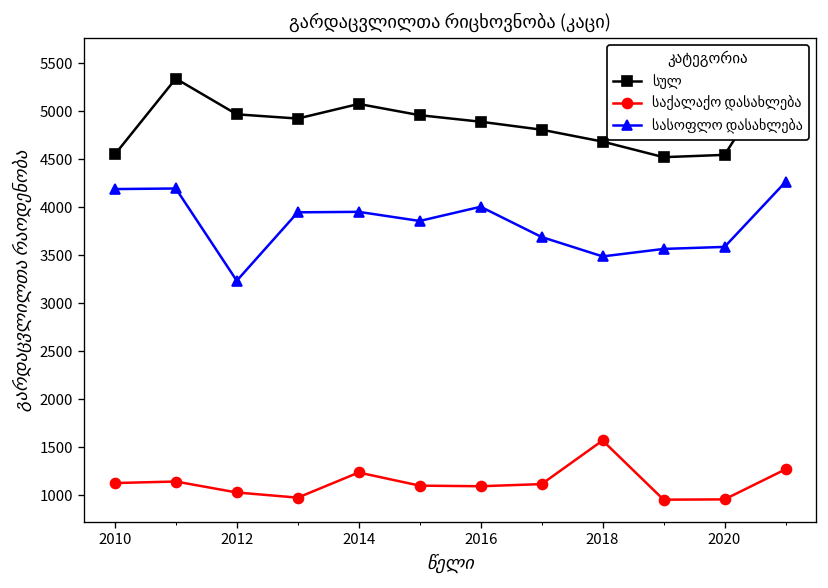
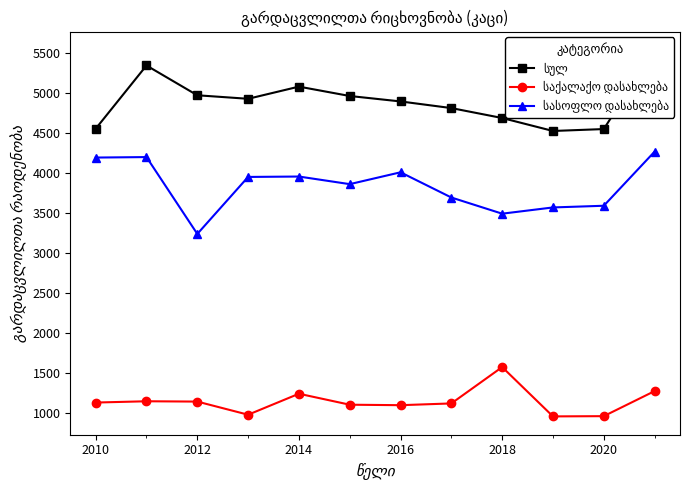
  {
    "სულ": {
      "2010": 4500,
      "2012": 5000,
      "2014": 5100,
      "2016": 4900,
      "2018": 4700,
      "2020": 4500
    },
    "საქალაქო დასახლება": {
      "2010": 1100,
-     "2012": 1000,
+     "2012": 1100,
      "2014": 1200,
      "2016": 1100,
      "2018": 1600,
      "2020": 1000
    },
    "სასოფლო დასახლება": {
      "2010": 4200,
      "2012": 3200,
      "2014": 4000,
      "2016": 4000,
      "2018": 3500,
      "2020": 3600
    }
  }
